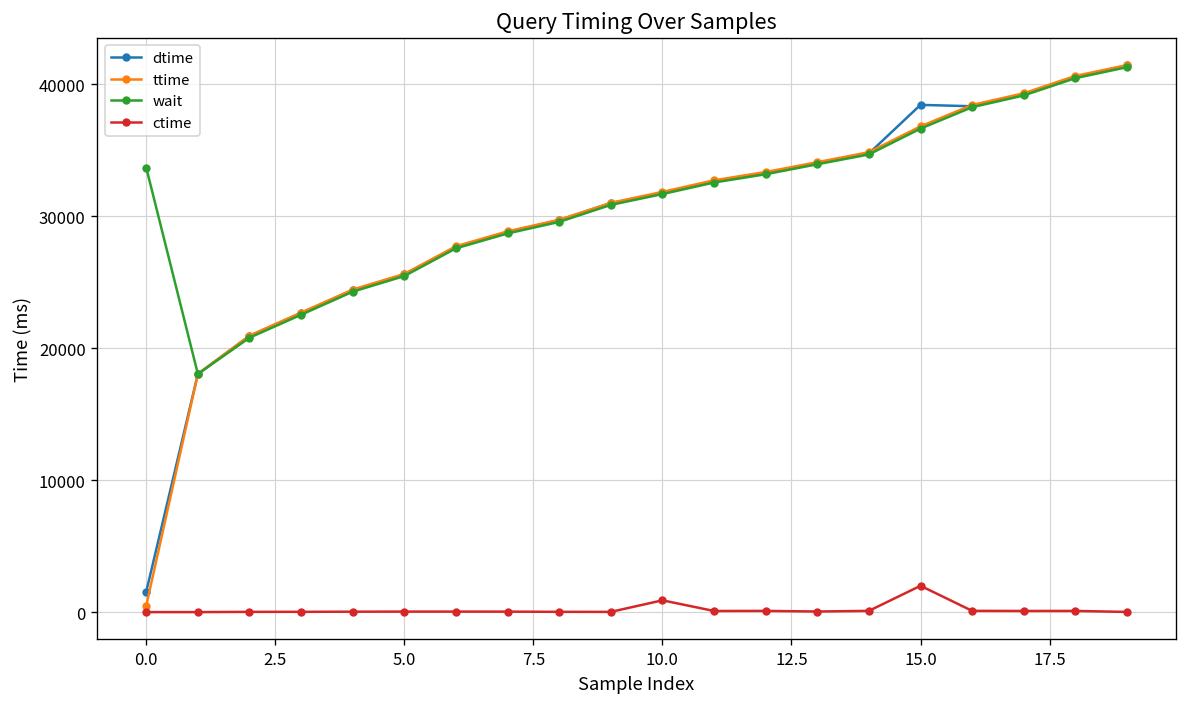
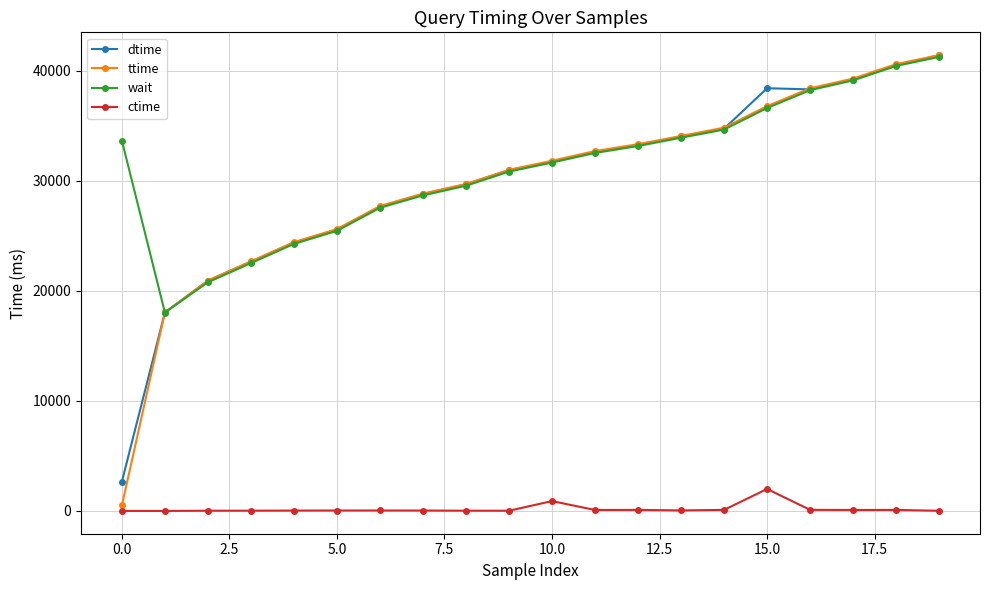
  {
    "dtime": {
-     "0.0": 1600,
+     "0.0": 2700,
      "15.0": 38400
    },
    "ttime": {
      "0.0": 500
    },
    "wait": {
      "0.0": 33700
    },
    "ctime": {
      "0.0": 0,
      "5.0": 0,
      "10.0": 900,
      "15.0": 2000
    }
  }
